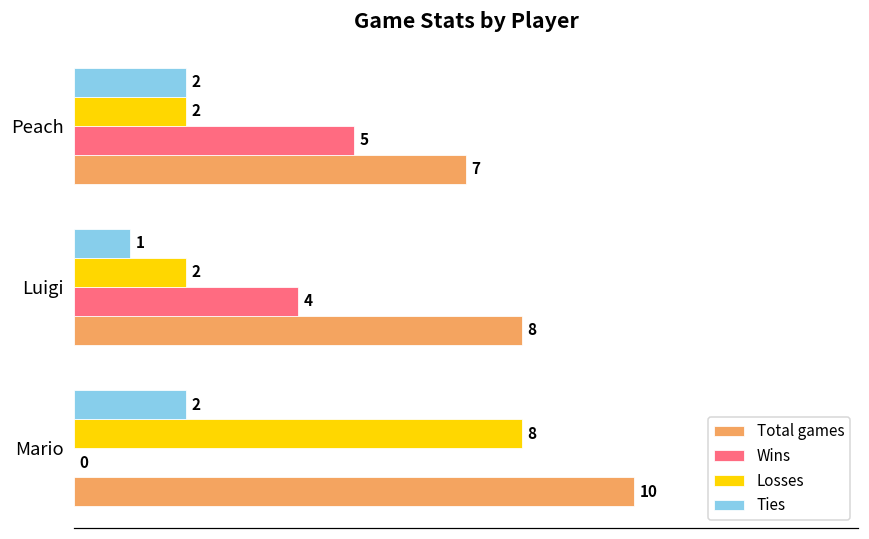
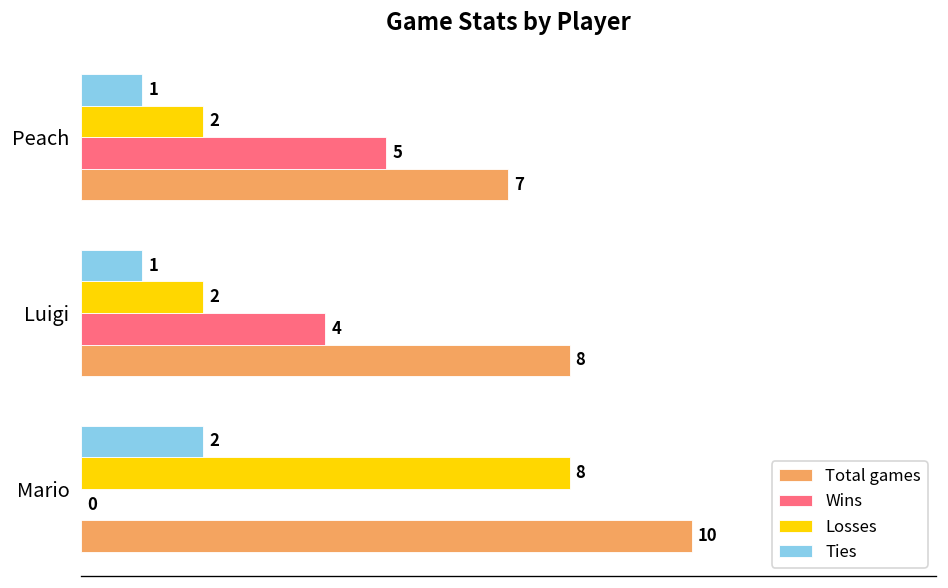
  {
    "Total games": {
      "Peach": 7,
      "Luigi": 8,
      "Mario": 10
    },
    "Wins": {
      "Peach": 5,
      "Luigi": 4,
      "Mario": 0
    },
    "Losses": {
      "Peach": 2,
      "Luigi": 2,
      "Mario": 8
    },
    "Ties": {
-     "Peach": 2,
+     "Peach": 1,
      "Luigi": 1,
      "Mario": 2
    }
  }
